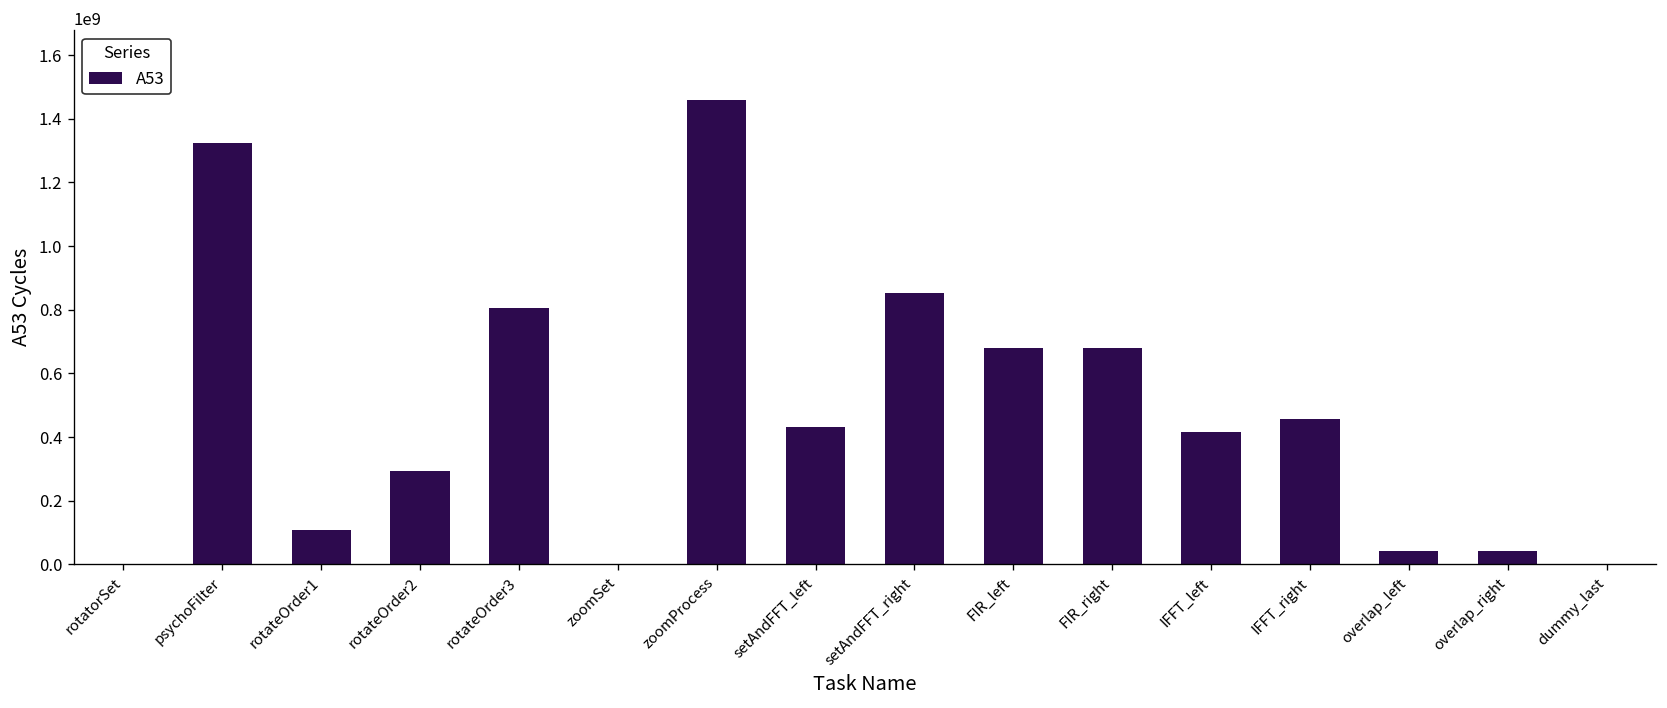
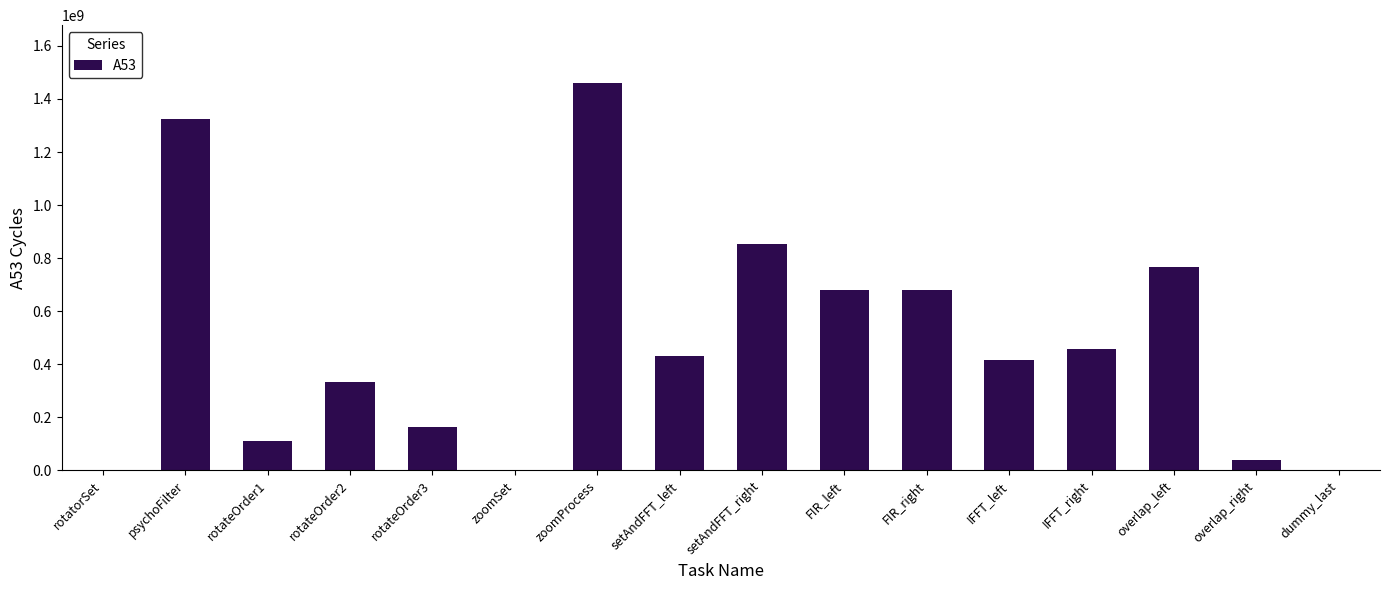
  {
    "psychoFilter": 1320000000,
    "rotateOrder1": 110000000,
-   "rotateOrder2": 290000000,
-   "rotateOrder3": 810000000,
+   "rotateOrder2": 330000000,
+   "rotateOrder3": 170000000,
    "zoomProcess": 1460000000,
    "setAndFFT_left": 430000000,
    "setAndFFT_right": 850000000,
    "FIR_left": 680000000,
    "FIR_right": 680000000,
    "IFFT_left": 420000000,
    "IFFT_right": 460000000,
-   "overlap_left": 40000000,
+   "overlap_left": 770000000,
    "overlap_right": 40000000
  }
